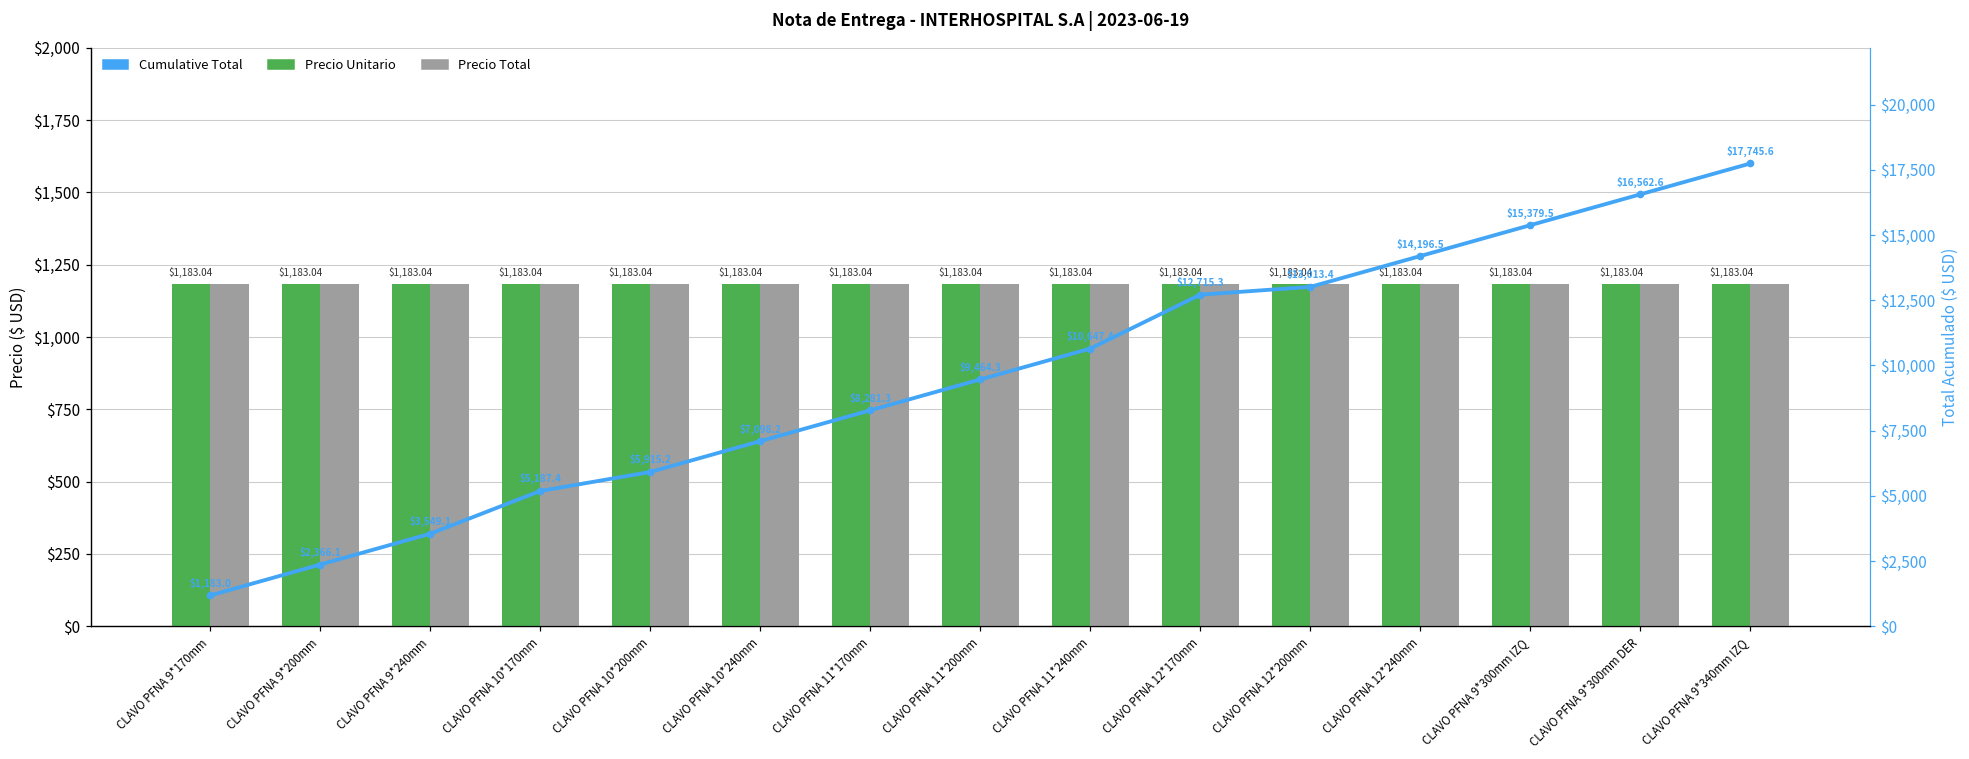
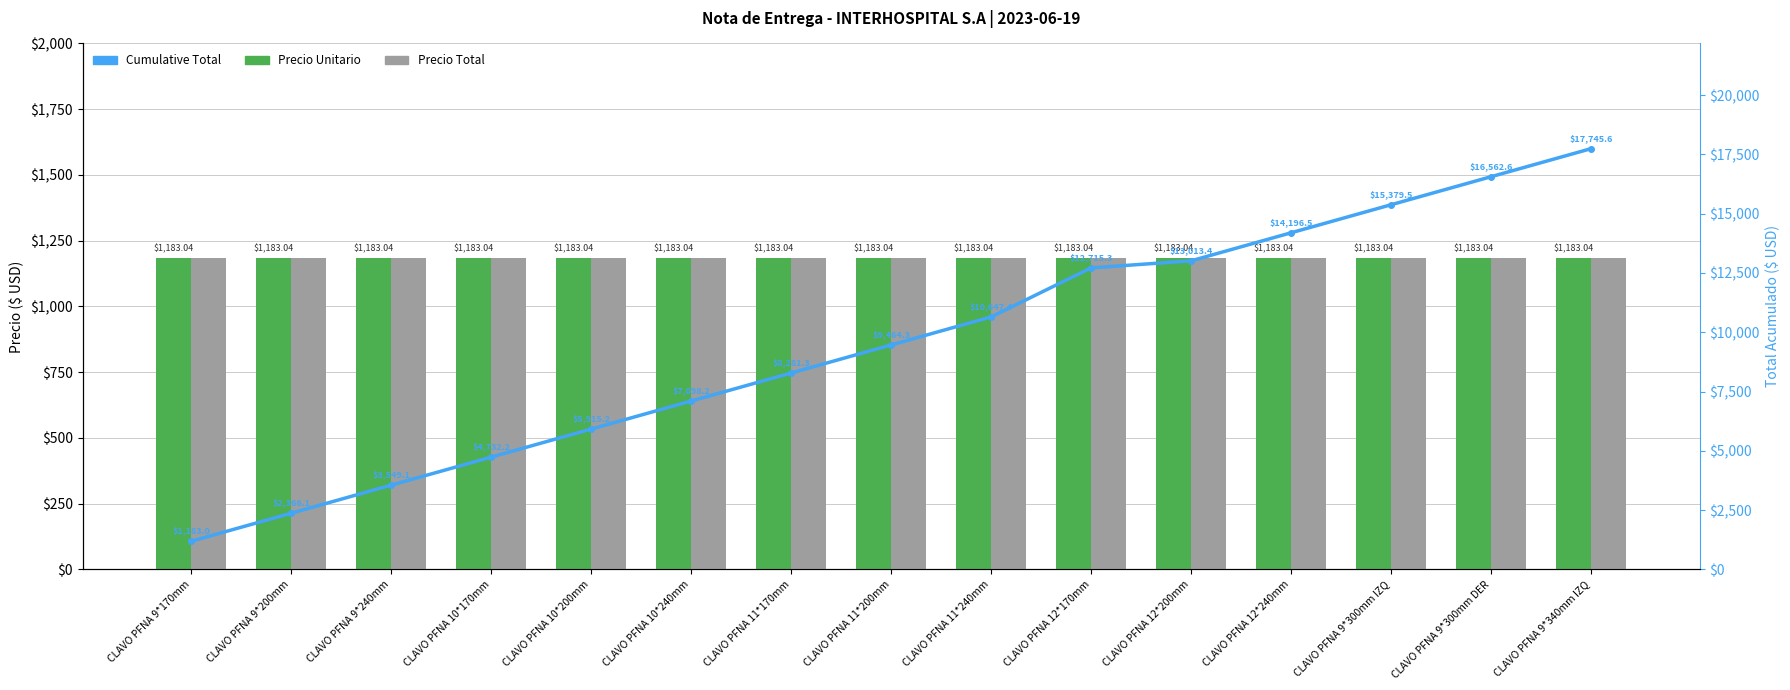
  {
    "Precio Unitario": {
      "CLAVO PFNA 9*170mm": "$1,183.04",
      "CLAVO PFNA 9*200mm": "$1,183.04",
      "CLAVO PFNA 9*240mm": "$1,183.04",
      "CLAVO PFNA 10*170mm": "$1,183.04",
      "CLAVO PFNA 10*200mm": "$1,183.04",
      "CLAVO PFNA 10*240mm": "$1,183.04",
      "CLAVO PFNA 11*170mm": "$1,183.04",
      "CLAVO PFNA 11*200mm": "$1,183.04",
      "CLAVO PFNA 11*240mm": "$1,183.04",
      "CLAVO PFNA 12*170mm": "$1,183.04",
      "CLAVO PFNA 12*240mm": "$1,183.04",
      "CLAVO PFNA 9*300mm IZQ": "$1,183.04",
      "CLAVO PFNA 9*300mm DER": "$1,183.04",
      "CLAVO PFNA 9*340mm IZQ": "$1,183.04"
    },
    "Cumulative Total": {
      "CLAVO PFNA 9*200mm": "$2,366.1",
      "CLAVO PFNA 9*240mm": "$3,549.1",
-     "CLAVO PFNA 10*170mm": "$5,187.4",
+     "CLAVO PFNA 10*170mm": "$4,732.2",
      "CLAVO PFNA 10*200mm": "$5,915.2",
      "CLAVO PFNA 10*240mm": "$7,098.2",
      "CLAVO PFNA 11*170mm": "$8,281.3",
      "CLAVO PFNA 11*200mm": "$9,464.3",
      "CLAVO PFNA 11*240mm": "$10,647.4",
      "CLAVO PFNA 12*170mm": "$12,715.3",
      "CLAVO PFNA 12*240mm": "$14,196.5",
      "CLAVO PFNA 9*300mm IZQ": "$15,379.5",
      "CLAVO PFNA 9*300mm DER": "$16,562.6",
      "CLAVO PFNA 9*340mm IZQ": "$17,745.6"
    }
  }
